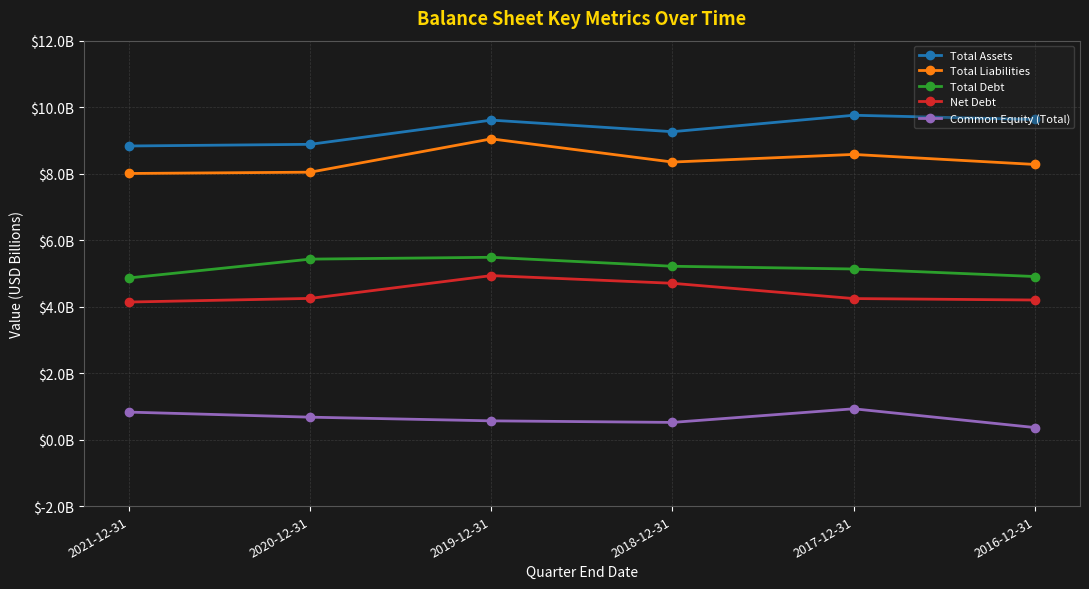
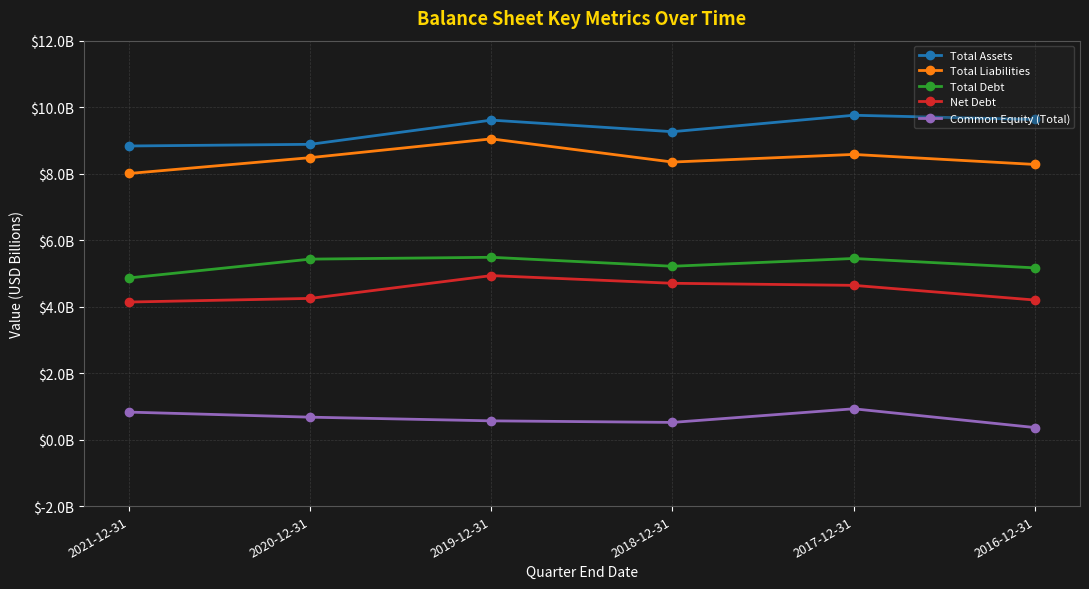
  {
    "Total Assets": {
      "2021-12-31": "$8800000000",
      "2020-12-31": "$8900000000",
      "2019-12-31": "$9600000000",
      "2018-12-31": "$9300000000",
      "2017-12-31": "$9800000000"
    },
    "Total Liabilities": {
      "2021-12-31": "$8000000000",
-     "2020-12-31": "$8000000000",
+     "2020-12-31": "$8500000000",
      "2019-12-31": "$9000000000",
      "2018-12-31": "$8300000000",
      "2017-12-31": "$8600000000",
      "2016-12-31": "$8300000000"
    },
    "Total Debt": {
      "2021-12-31": "$4900000000",
      "2020-12-31": "$5400000000",
      "2019-12-31": "$5500000000",
      "2018-12-31": "$5200000000",
-     "2017-12-31": "$5100000000",
-     "2016-12-31": "$4900000000"
+     "2017-12-31": "$5400000000",
+     "2016-12-31": "$5200000000"
    },
    "Net Debt": {
      "2021-12-31": "$4100000000",
      "2020-12-31": "$4200000000",
      "2019-12-31": "$4900000000",
      "2018-12-31": "$4700000000",
-     "2017-12-31": "$4200000000",
+     "2017-12-31": "$4600000000",
      "2016-12-31": "$4200000000"
    },
    "Common Equity (Total)": {
      "2021-12-31": "$800000000",
      "2020-12-31": "$700000000",
      "2019-12-31": "$600000000",
      "2018-12-31": "$500000000",
      "2017-12-31": "$900000000",
      "2016-12-31": "$400000000"
    }
  }
